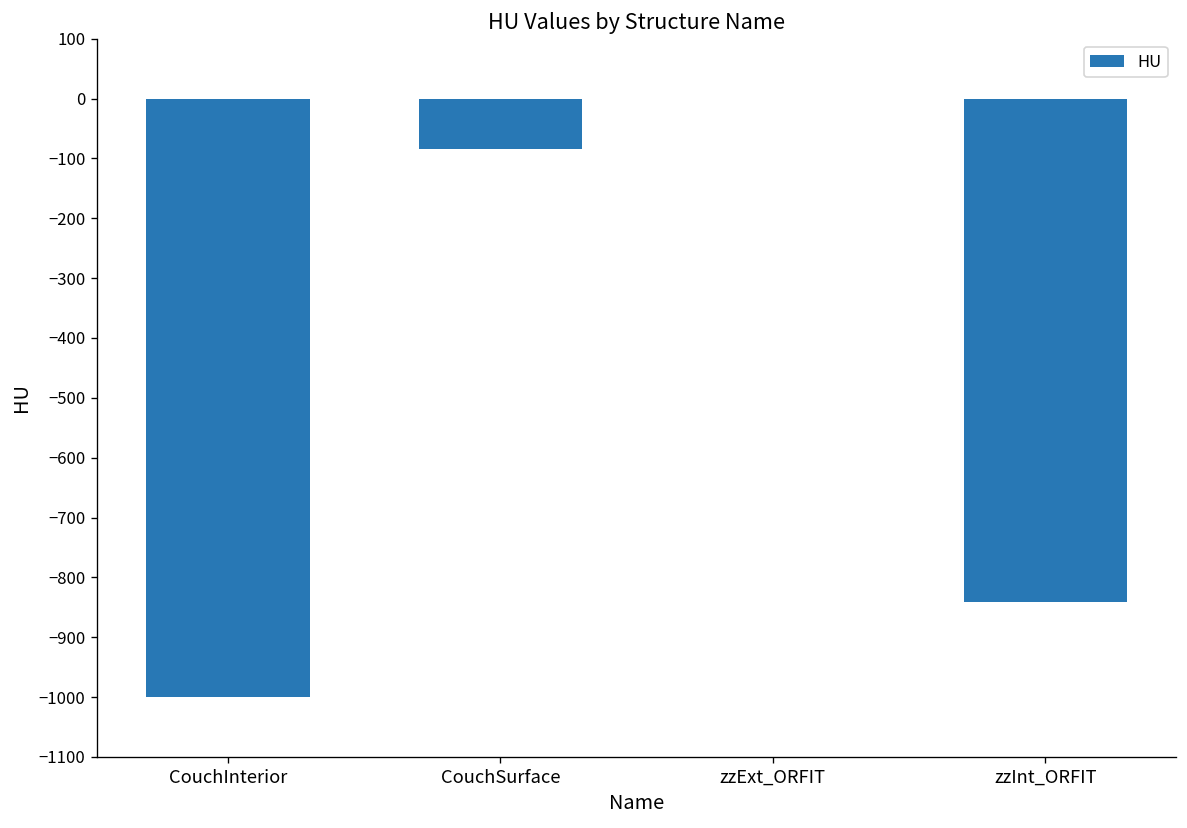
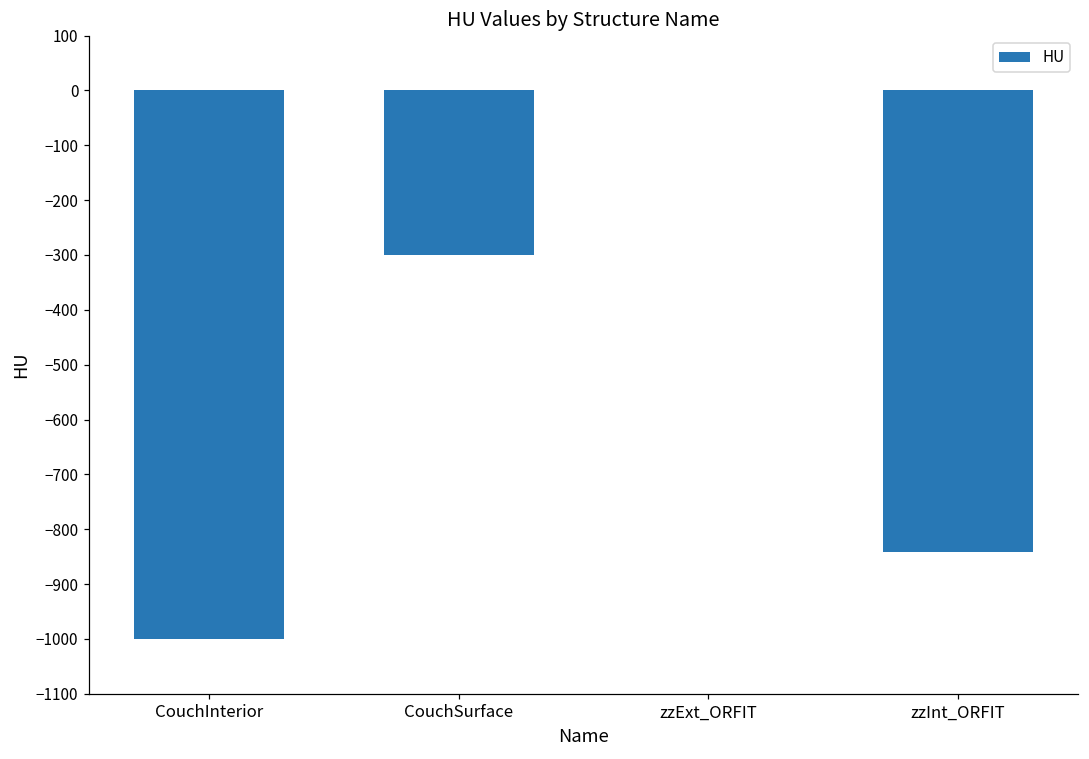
  {
    "CouchInterior": -1000,
-   "CouchSurface": -80,
+   "CouchSurface": -300,
    "zzExt_ORFIT": 0,
    "zzInt_ORFIT": -840
  }
